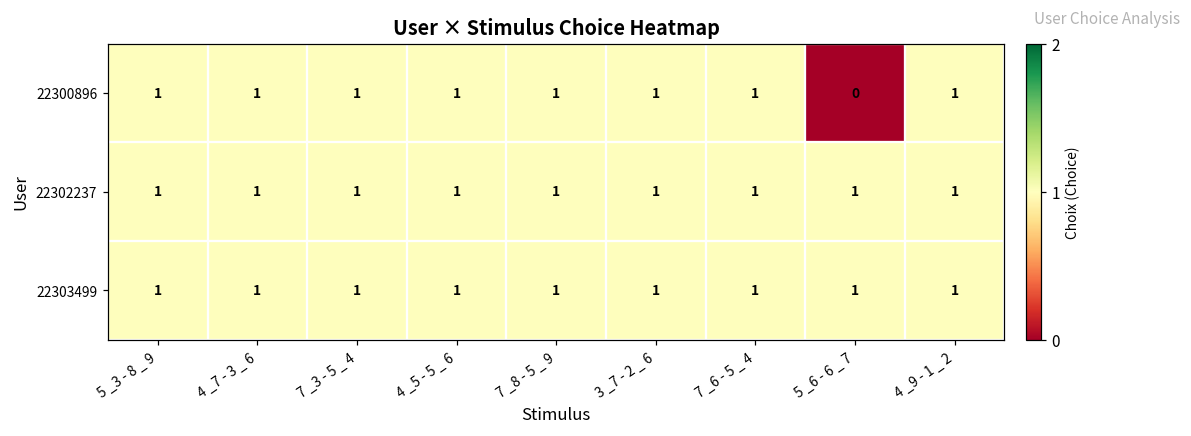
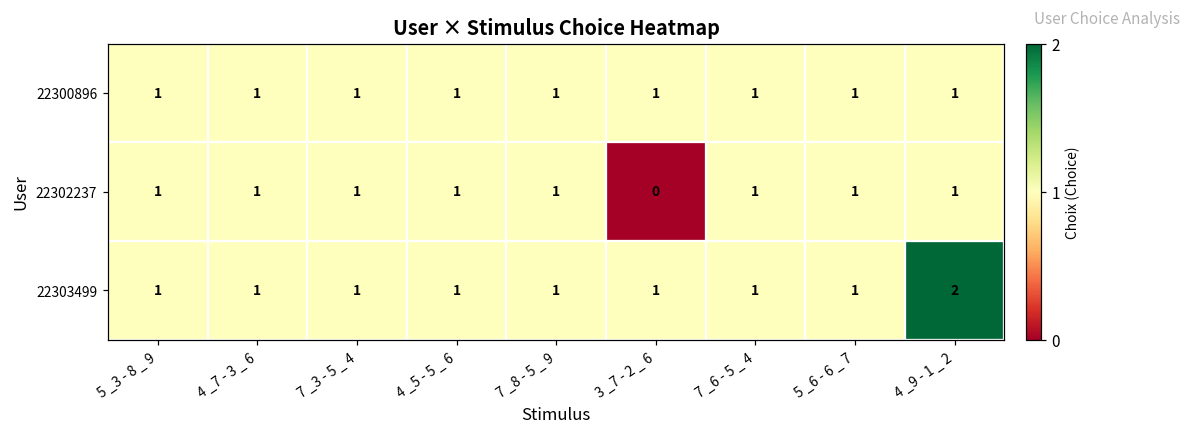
  {
    "22300896": {
      "5 _3 - 8 _ 9": 1,
      "4 _7 - 3 _ 6": 1,
      "7 _3 - 5 _ 4": 1,
      "4 _5 - 5 _ 6": 1,
      "7 _8 - 5 _ 9": 1,
      "3 _7 - 2 _ 6": 1,
      "7 _6 - 5 _ 4": 1,
-     "5 _6 - 6 _ 7": 0,
+     "5 _6 - 6 _ 7": 1,
      "4 _9 - 1 _ 2": 1
    },
    "22302237": {
      "5 _3 - 8 _ 9": 1,
      "4 _7 - 3 _ 6": 1,
      "7 _3 - 5 _ 4": 1,
      "4 _5 - 5 _ 6": 1,
      "7 _8 - 5 _ 9": 1,
-     "3 _7 - 2 _ 6": 1,
+     "3 _7 - 2 _ 6": 0,
      "7 _6 - 5 _ 4": 1,
      "5 _6 - 6 _ 7": 1,
      "4 _9 - 1 _ 2": 1
    },
    "22303499": {
      "5 _3 - 8 _ 9": 1,
      "4 _7 - 3 _ 6": 1,
      "7 _3 - 5 _ 4": 1,
      "4 _5 - 5 _ 6": 1,
      "7 _8 - 5 _ 9": 1,
      "3 _7 - 2 _ 6": 1,
      "7 _6 - 5 _ 4": 1,
      "5 _6 - 6 _ 7": 1,
-     "4 _9 - 1 _ 2": 1
+     "4 _9 - 1 _ 2": 2
    }
  }
